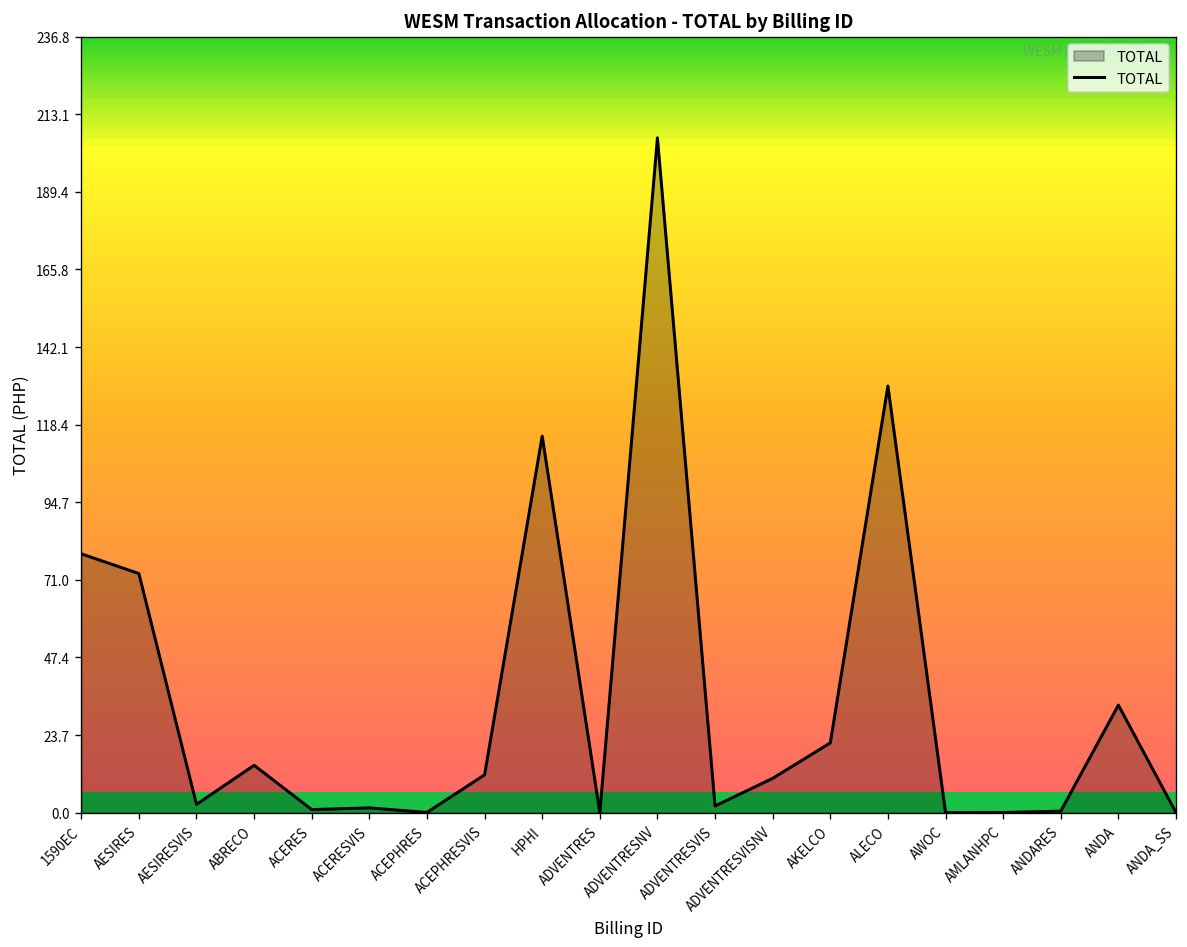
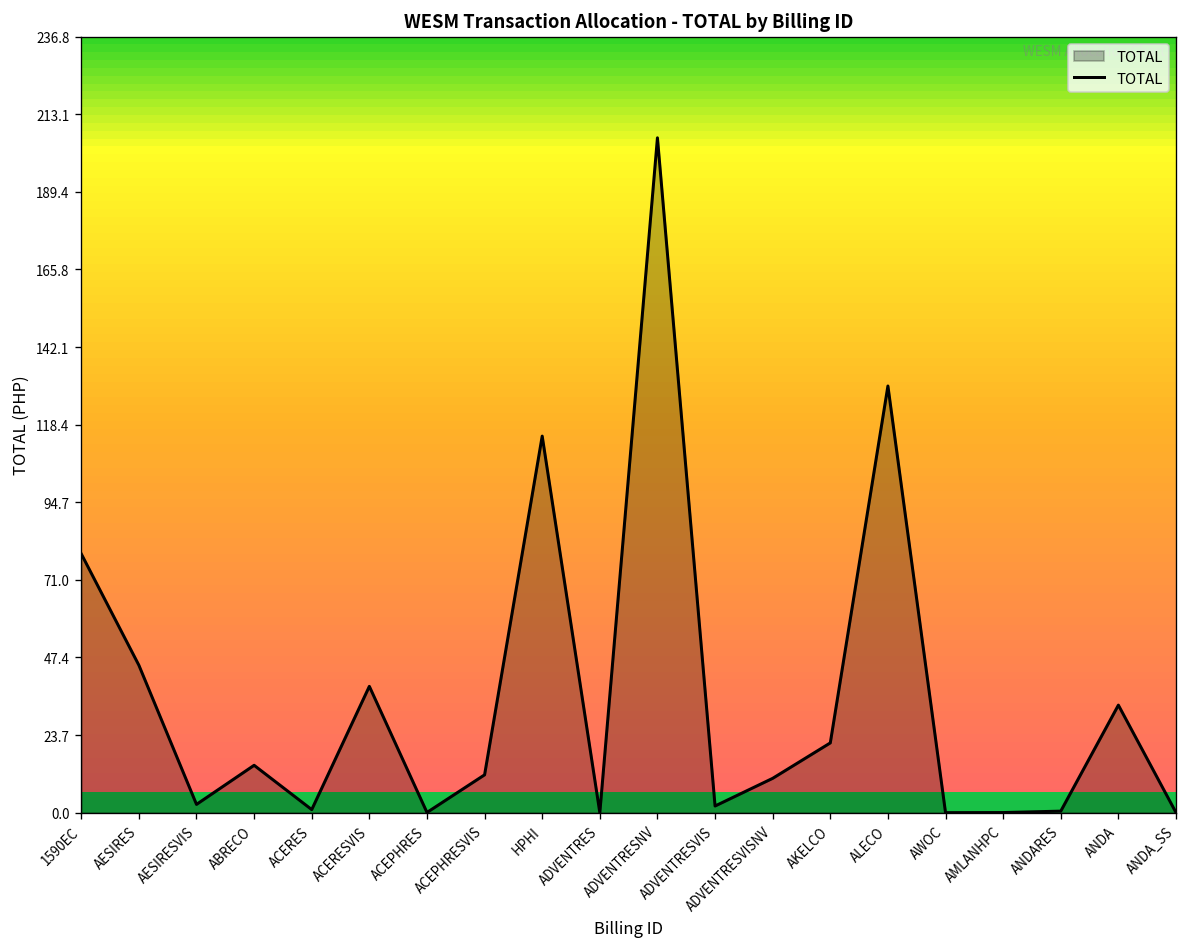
  {
    "1590EC": 79,
-   "AESIRES": 73,
+   "AESIRES": 45,
    "AESIRESVIS": 3,
    "ABRECO": 14,
    "ACERES": 1,
-   "ACERESVIS": 1,
+   "ACERESVIS": 39,
    "ACEPHRES": 0,
    "ACEPHRESVIS": 12,
    "HPHI": 115,
    "ADVENTRES": 0,
    "ADVENTRESNV": 206,
    "ADVENTRESVIS": 2,
    "ADVENTRESVISNV": 10,
    "AKELCO": 21,
    "ALECO": 130,
    "AWOC": 0,
    "AMLANHPC": 0,
    "ANDARES": 0,
    "ANDA": 33,
    "ANDA_SS": 0
  }
